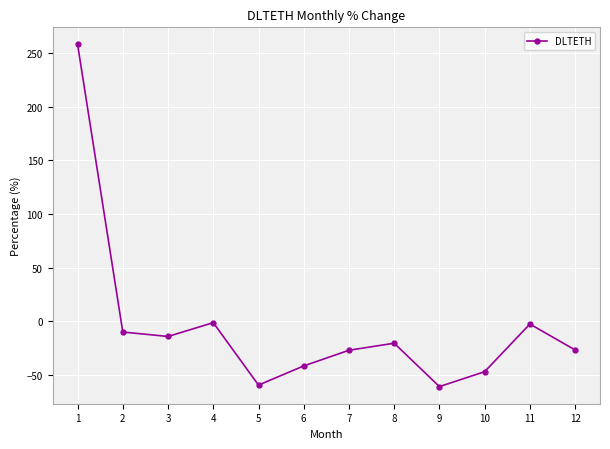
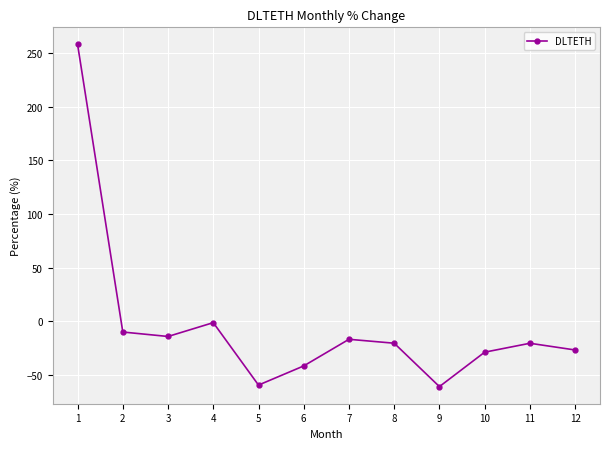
  {
    "1": 258,
    "2": -10,
    "3": -14,
    "4": -1,
    "5": -59,
    "6": -42,
-   "7": -27,
+   "7": -17,
    "8": -20,
    "9": -61,
-   "10": -47,
-   "11": -3,
+   "10": -29,
+   "11": -20,
    "12": -27
  }
